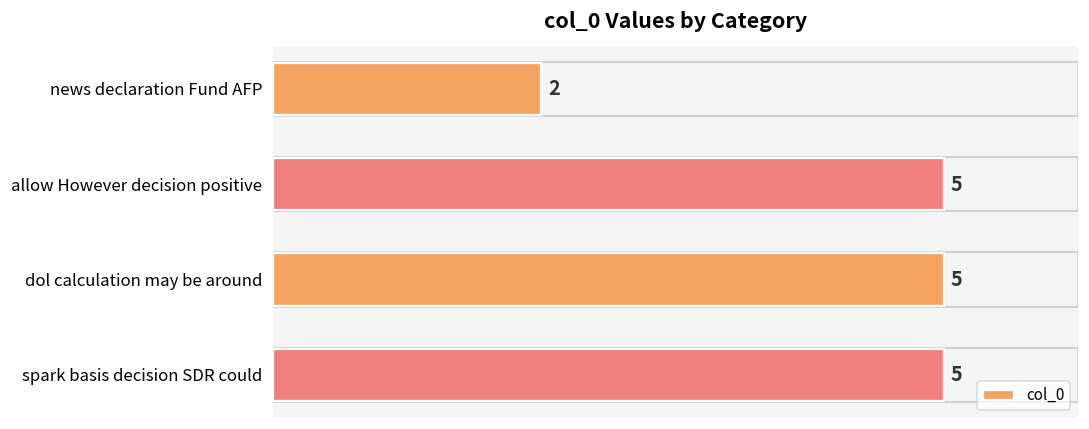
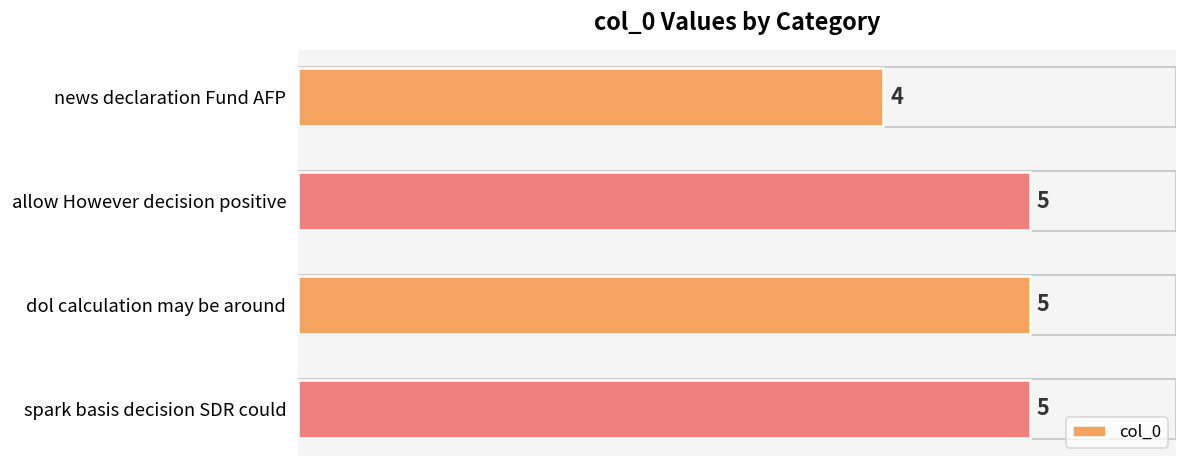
  {
-   "news declaration Fund AFP": 2,
+   "news declaration Fund AFP": 4,
    "allow However decision positive": 5,
    "dol calculation may be around": 5,
    "spark basis decision SDR could": 5
  }
